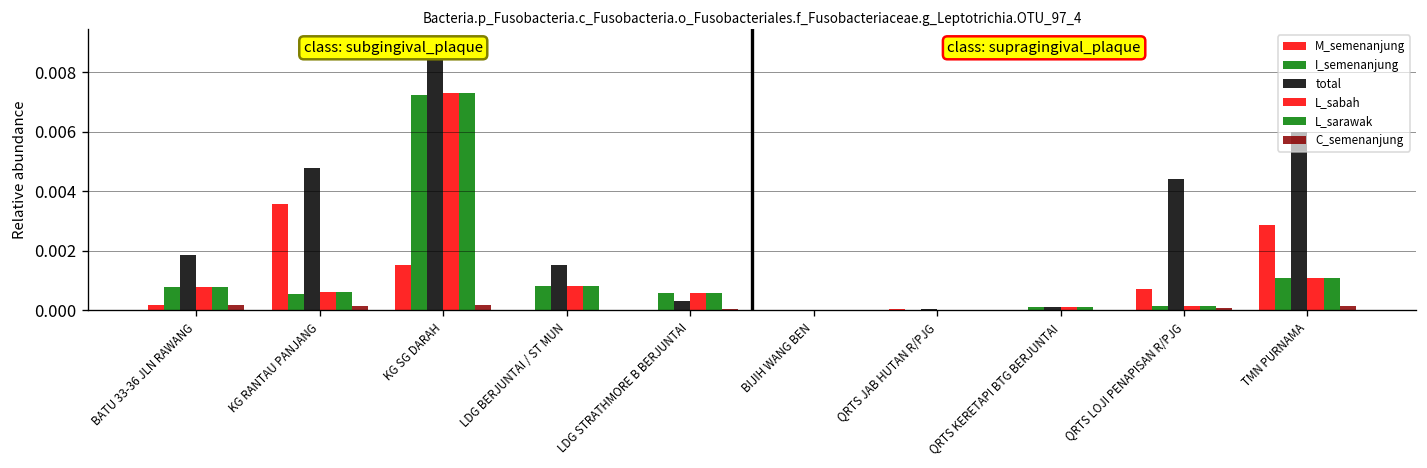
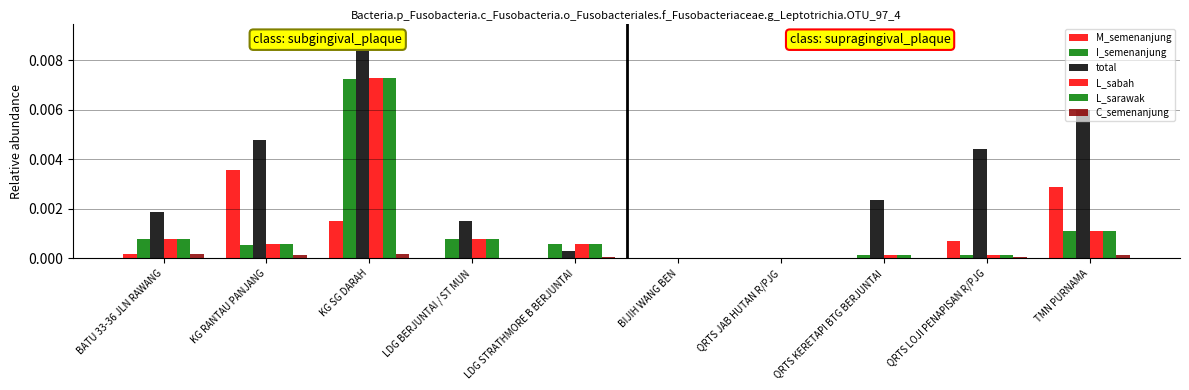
  {
    "total": {
      "BATU 33-36 JLN RAWANG": 0.0019,
      "KG RANTAU PANJANG": 0.0048,
      "LDG BERJUNTAI / ST MUN": 0.0015,
      "LDG STRATHMORE B BERJUNTAI": 0.0003,
-     "QRTS KERETAPI BTG BERJUNTAI": 0.0001,
+     "QRTS KERETAPI BTG BERJUNTAI": 0.0024,
      "QRTS LOJI PENAPISAN R/PJG": 0.0044
    },
    "C_semenanjung": {
      "BATU 33-36 JLN RAWANG": 0.0002,
      "KG RANTAU PANJANG": 0.0001,
      "KG SG DARAH": 0.0002,
      "LDG BERJUNTAI / ST MUN": 0.0000,
      "BIJIH WANG BEN": 0.0000,
      "QRTS JAB HUTAN R/PJG": 0.0000,
      "QRTS KERETAPI BTG BERJUNTAI": 0.0000,
      "TMN PURNAMA": 0.0001
    }
  }
